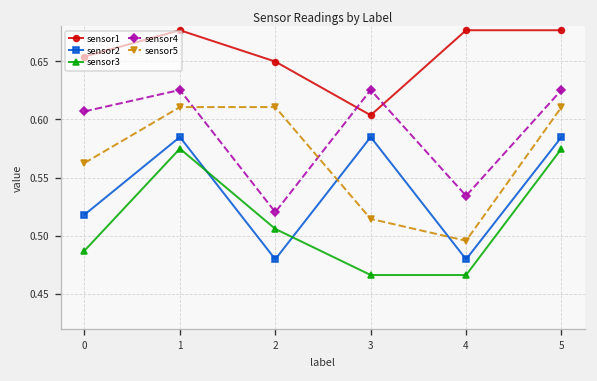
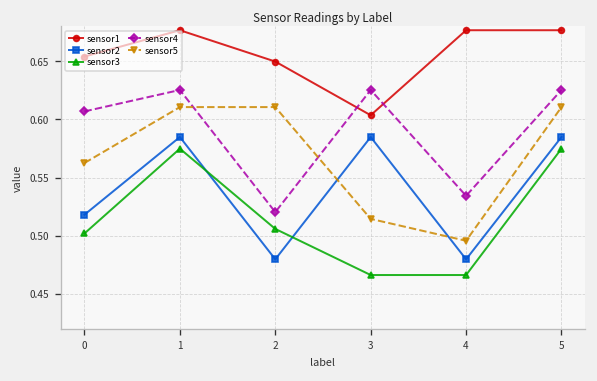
  {
    "sensor1": {
      "1": 0.68,
      "2": 0.65,
      "3": 0.60,
      "4": 0.68,
      "5": 0.68
    },
    "sensor2": {
      "0": 0.52,
      "1": 0.58,
      "2": 0.48,
      "3": 0.58,
      "4": 0.48,
      "5": 0.58
    },
    "sensor3": {
-     "0": 0.49,
+     "0": 0.50,
      "1": 0.57,
      "2": 0.51,
      "3": 0.47,
      "4": 0.47,
      "5": 0.57
    },
    "sensor4": {
      "0": 0.61,
      "1": 0.63,
      "2": 0.52,
      "3": 0.63,
      "4": 0.53,
      "5": 0.63
    },
    "sensor5": {
      "0": 0.56,
      "1": 0.61,
      "2": 0.61,
      "3": 0.51,
      "4": 0.50,
      "5": 0.61
    }
  }
